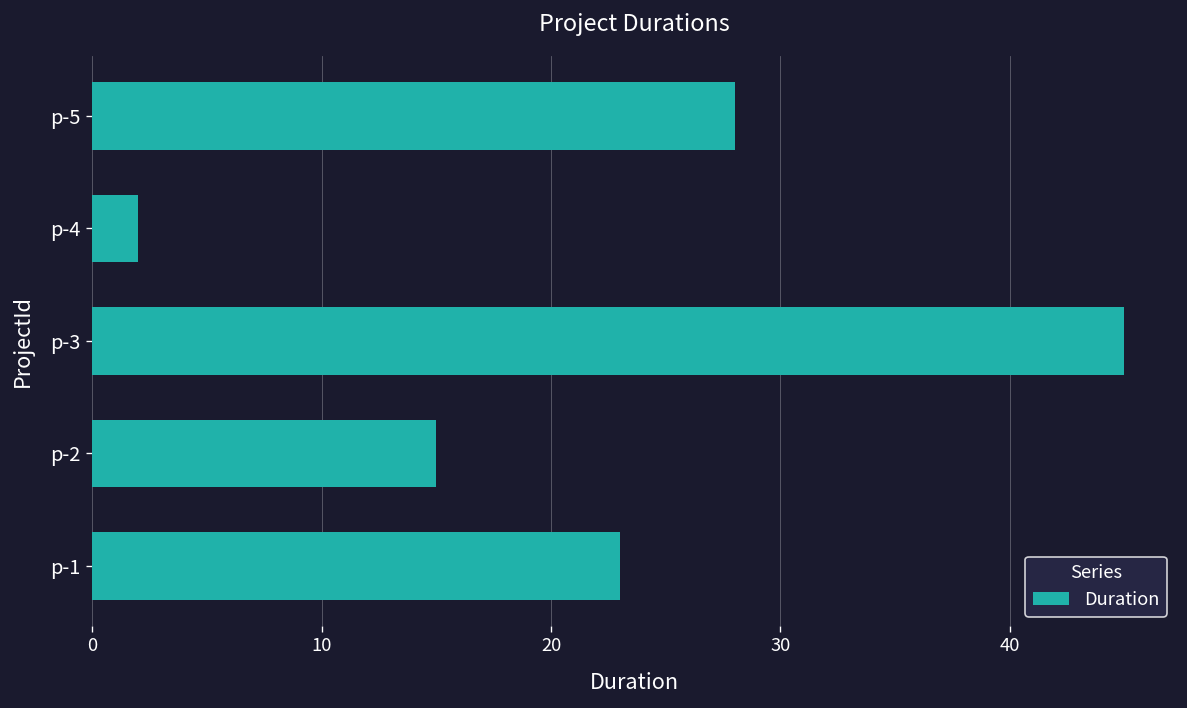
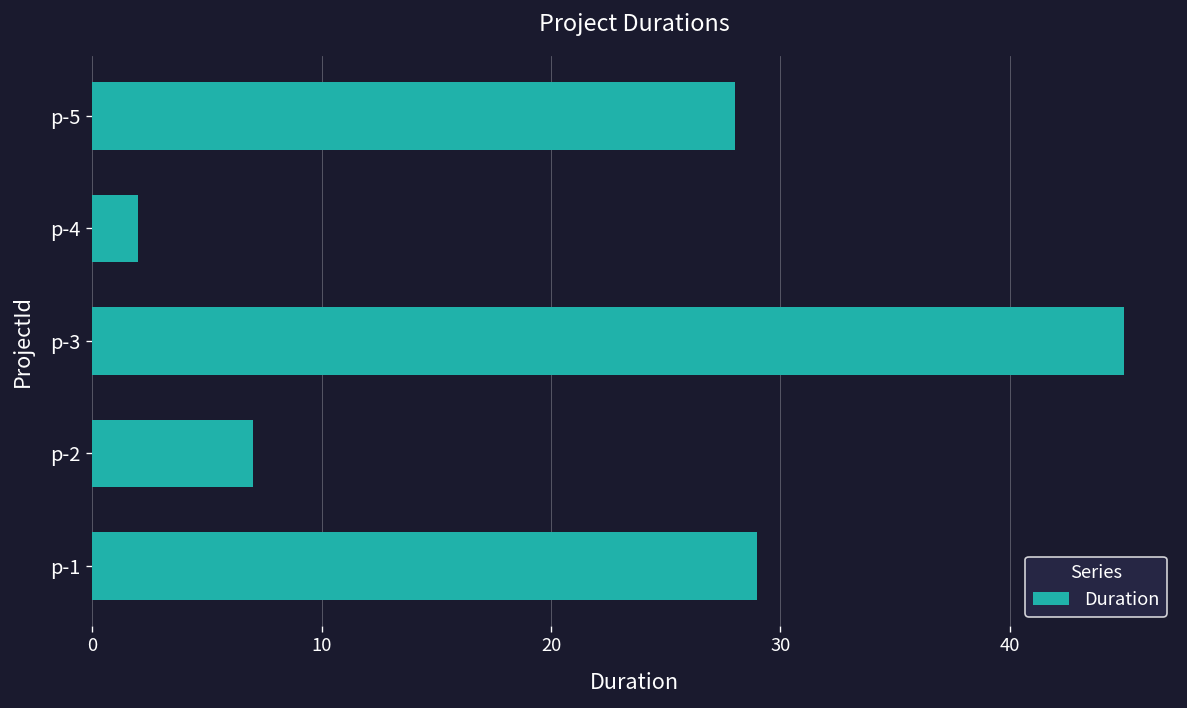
  {
    "p-5": 28,
    "p-4": 2,
    "p-3": 45,
-   "p-2": 15,
-   "p-1": 23
+   "p-2": 7,
+   "p-1": 29
  }
